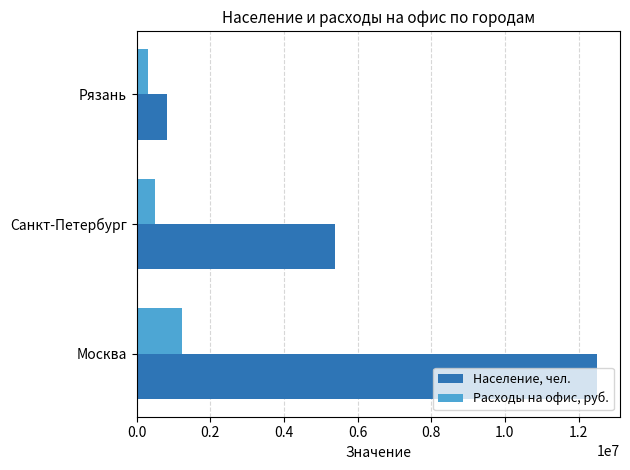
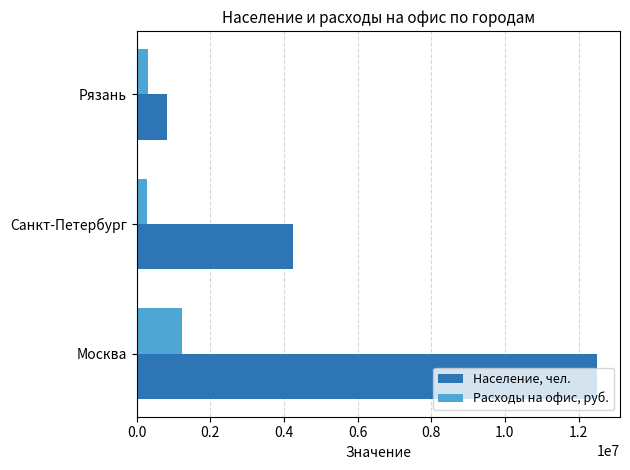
  {
    "Население, чел.": {
      "Рязань": 800000,
-     "Санкт-Петербург": 5400000
+     "Санкт-Петербург": 4200000
    },
    "Расходы на офис, руб.": {
      "Рязань": 300000,
-     "Санкт-Петербург": 500000,
+     "Санкт-Петербург": 300000,
      "Москва": 1200000
    }
  }
